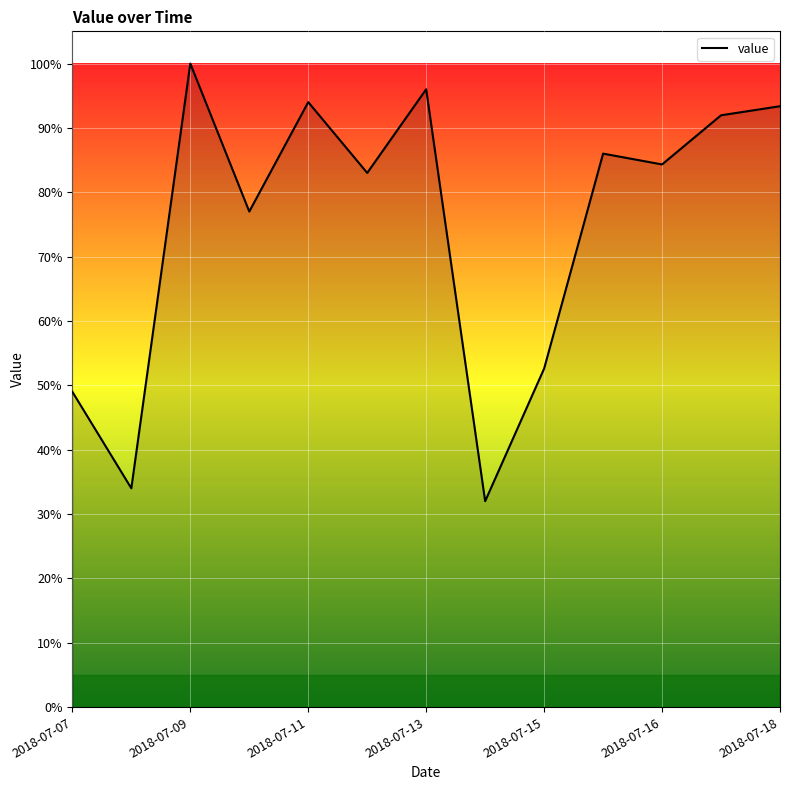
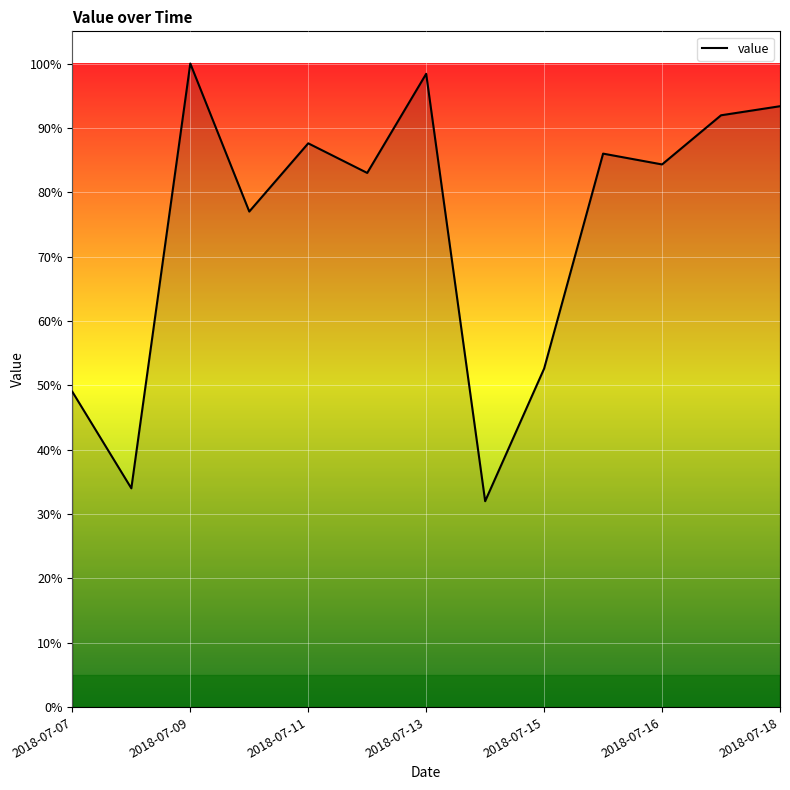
  {
    "2018-07-07": "49%",
    "2018-07-09": "100%",
-   "2018-07-11": "94%",
-   "2018-07-13": "96%",
+   "2018-07-11": "88%",
+   "2018-07-13": "98%",
    "2018-07-15": "53%",
    "2018-07-18": "93%"
  }
